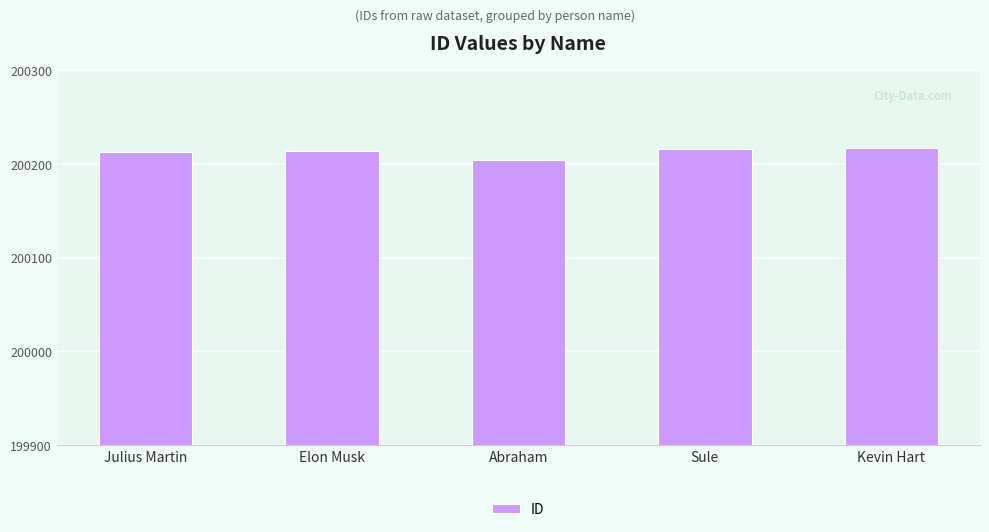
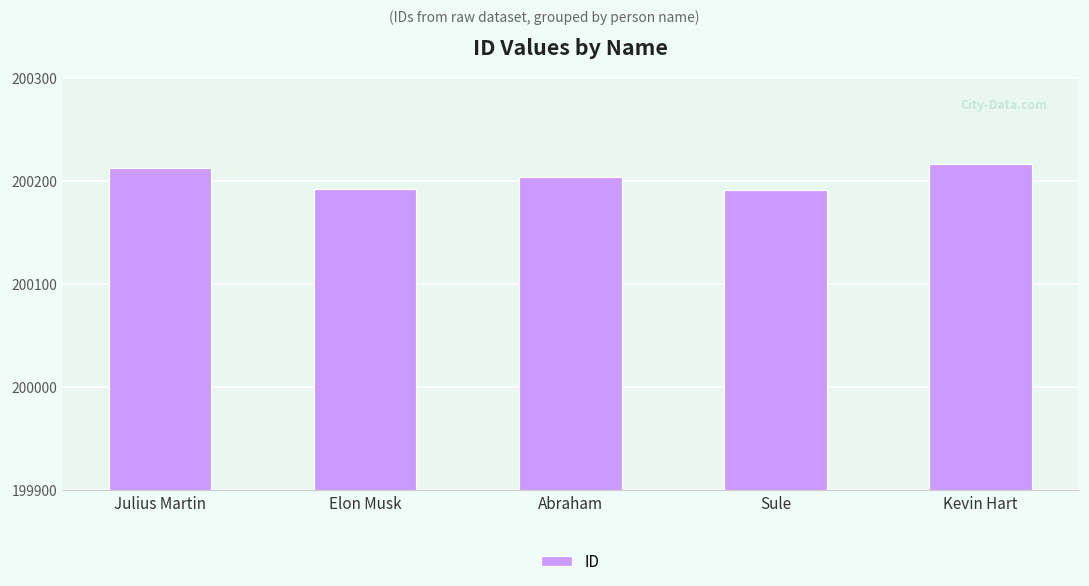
  {
    "Julius Martin": 200210,
-   "Elon Musk": 200210,
+   "Elon Musk": 200190,
    "Abraham": 200200,
-   "Sule": 200220,
+   "Sule": 200190,
    "Kevin Hart": 200220
  }
